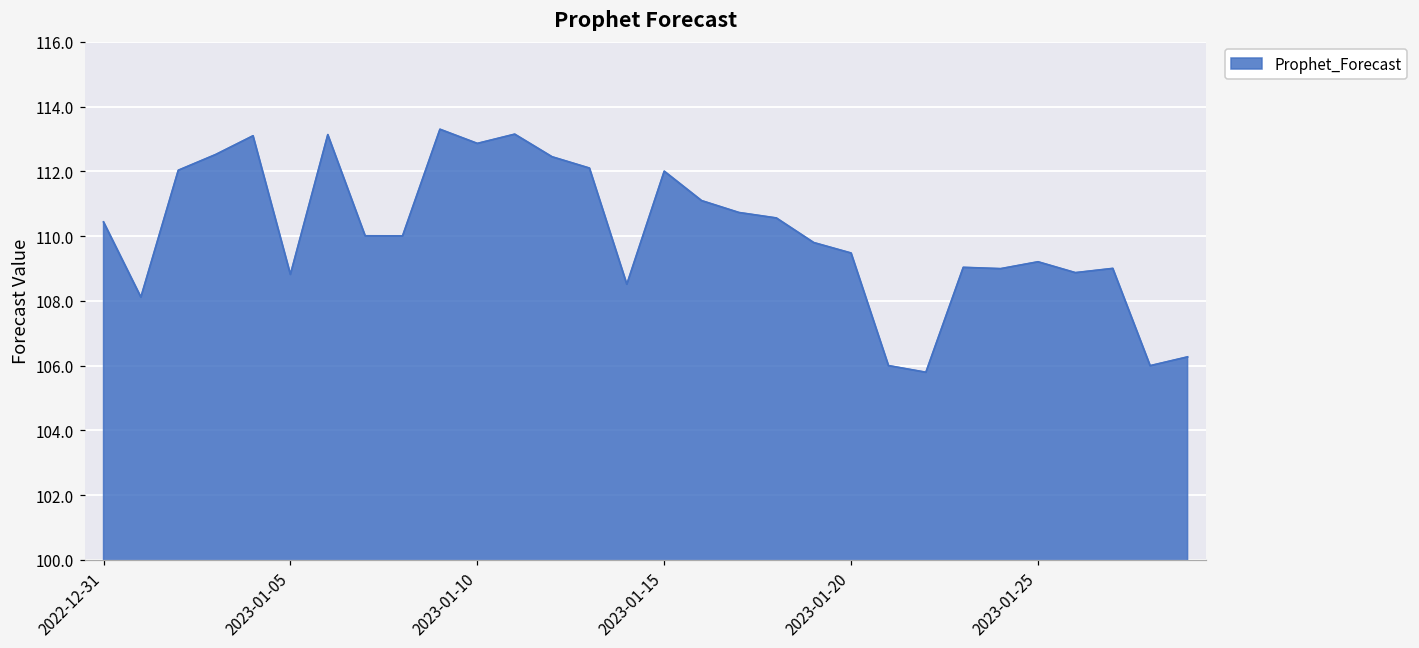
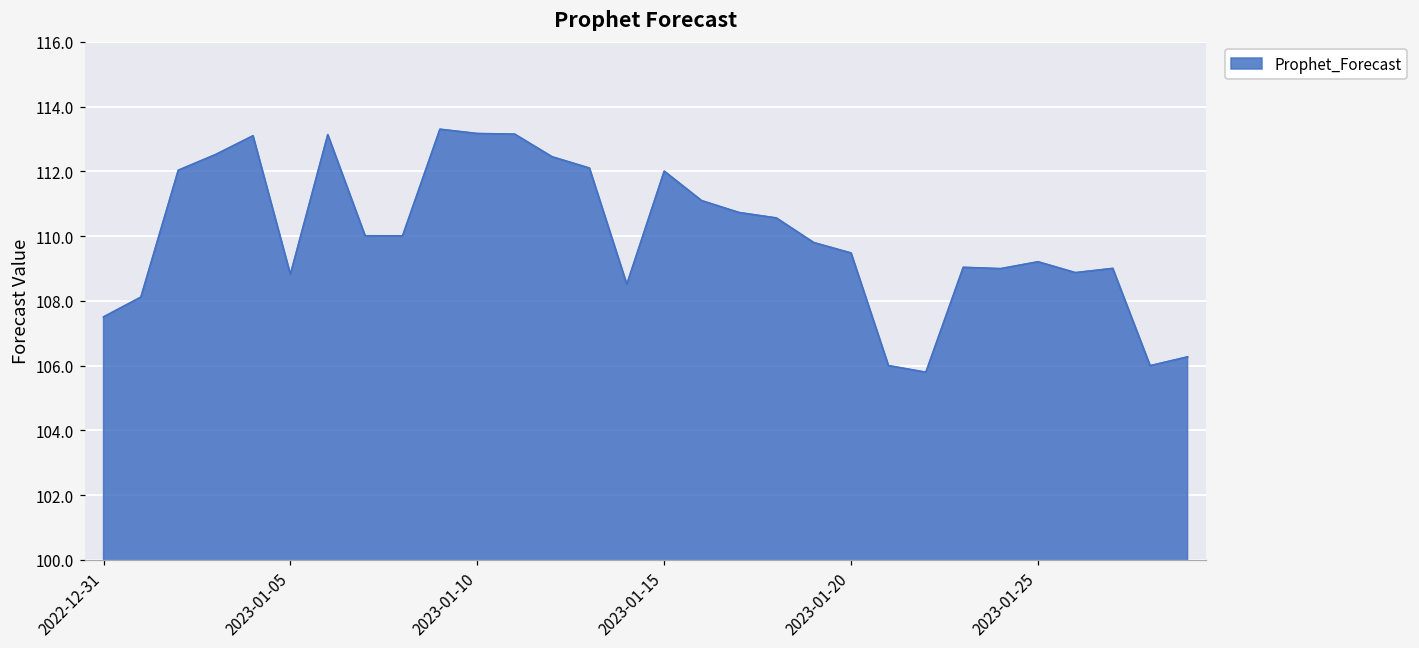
  {
-   "2022-12-31": 110.4,
+   "2022-12-31": 107.5,
    "2023-01-05": 108.8,
-   "2023-01-10": 112.9,
+   "2023-01-10": 113.2,
    "2023-01-15": 112.0,
    "2023-01-20": 109.5,
    "2023-01-25": 109.2
  }
